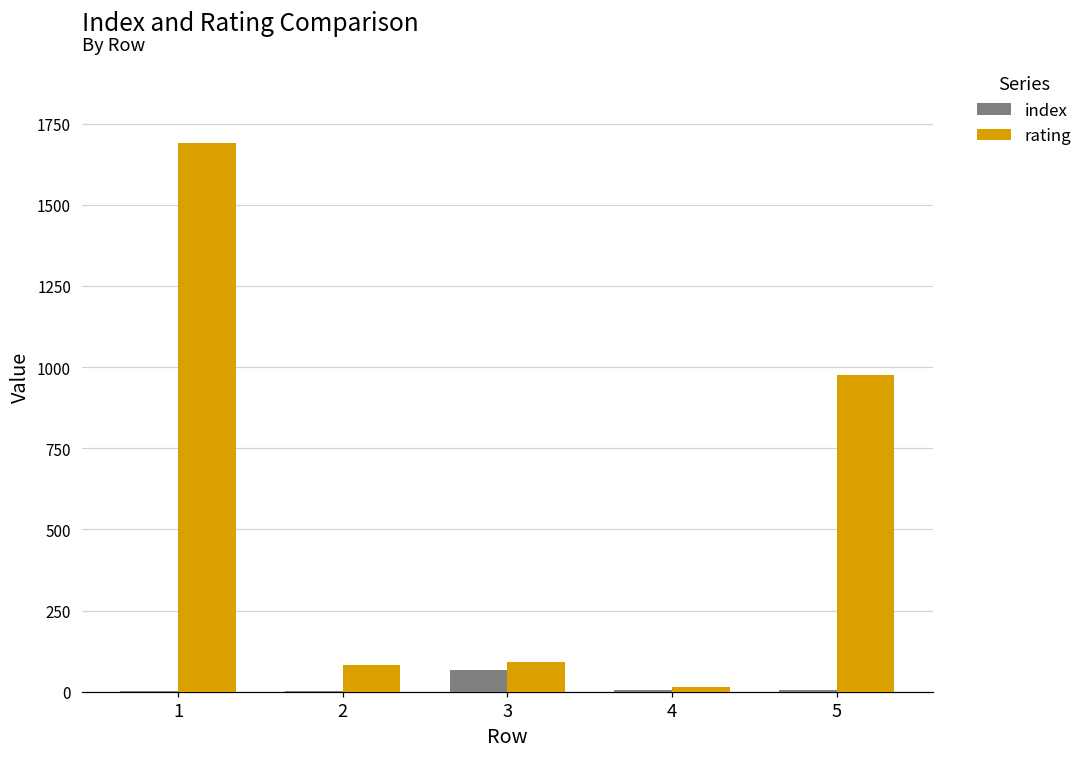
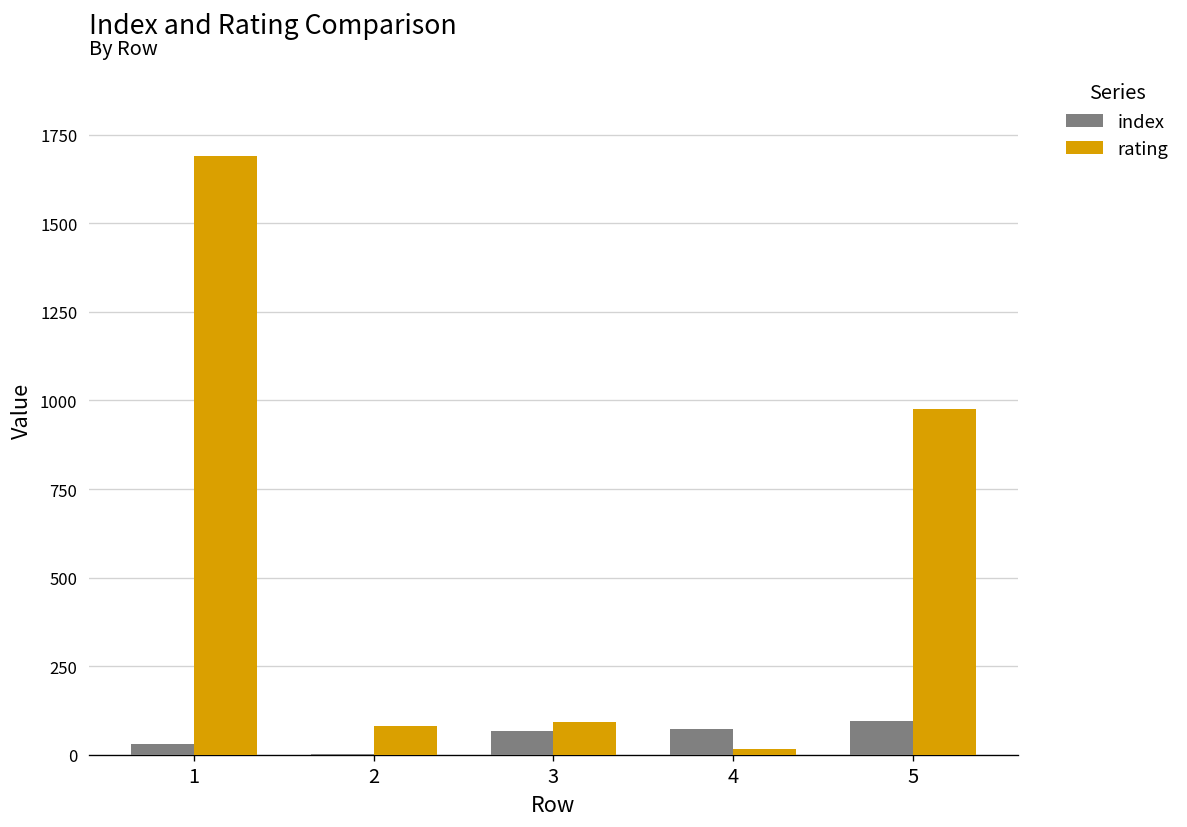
  {
    "index": {
-     "1": 0,
+     "1": 30,
      "3": 70,
-     "4": 0,
-     "5": 10
+     "4": 70,
+     "5": 90
    },
    "rating": {
      "1": 1690,
      "2": 80,
      "3": 90,
      "4": 20,
      "5": 980
    }
  }
